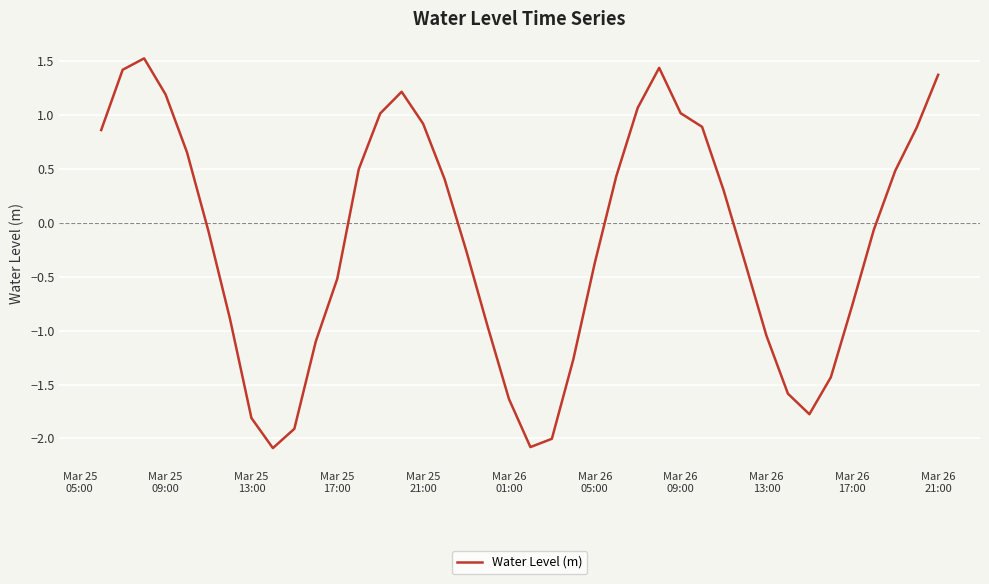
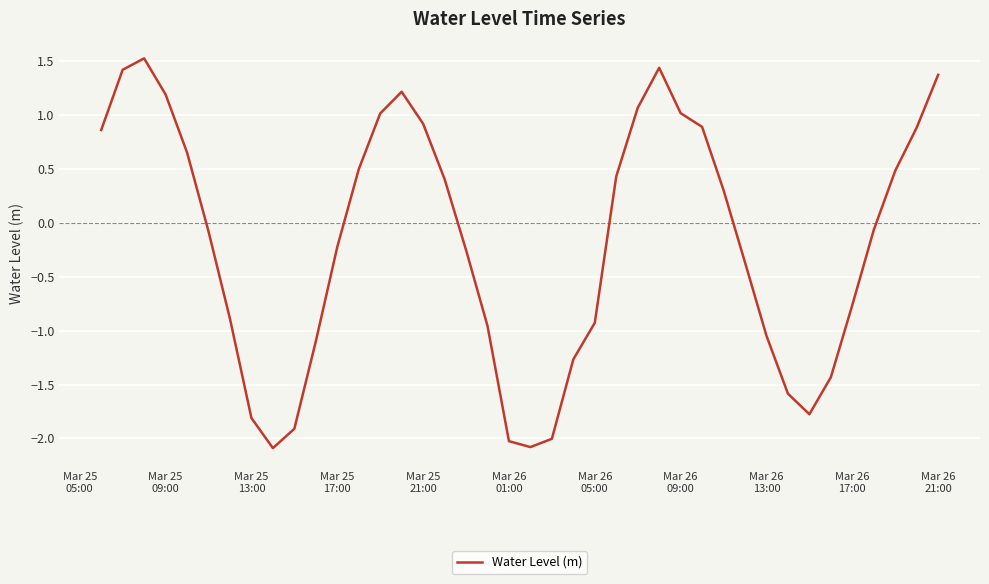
  {
    "Mar 25 09:00": 1.19,
    "Mar 25 13:00": -1.81,
-   "Mar 25 17:00": -0.52,
+   "Mar 25 17:00": -0.22,
    "Mar 25 21:00": 0.92,
-   "Mar 26 01:00": -1.63,
-   "Mar 26 05:00": -0.37,
+   "Mar 26 01:00": -2.03,
+   "Mar 26 05:00": -0.93,
    "Mar 26 09:00": 1.02,
    "Mar 26 13:00": -1.05,
    "Mar 26 17:00": -0.76,
    "Mar 26 21:00": 1.38
  }
